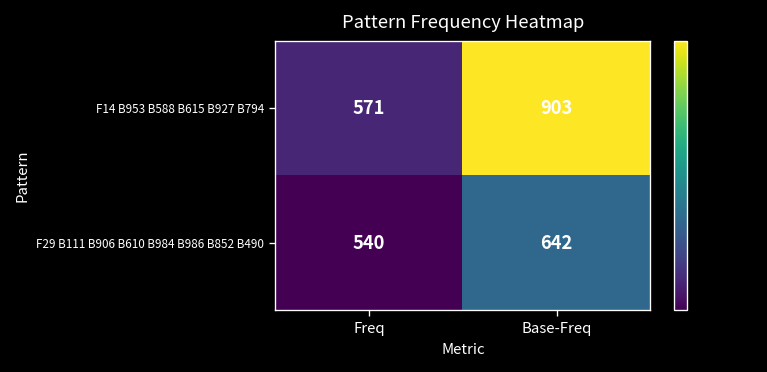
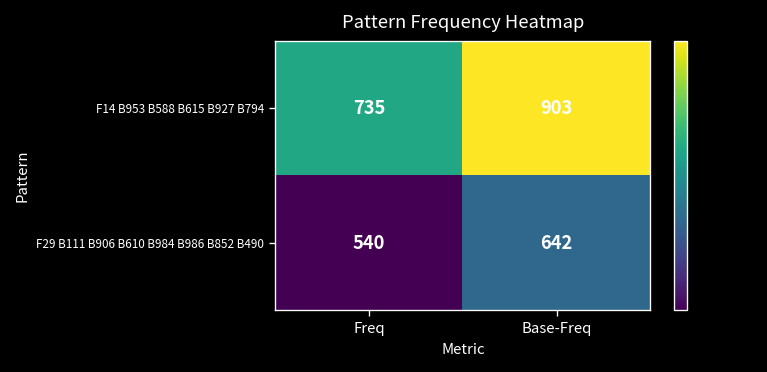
  {
    "F14 B953 B588 B615 B927 B794": {
-     "Freq": 571,
+     "Freq": 735,
      "Base-Freq": 903
    },
    "F29 B111 B906 B610 B984 B986 B852 B490": {
      "Freq": 540,
      "Base-Freq": 642
    }
  }
